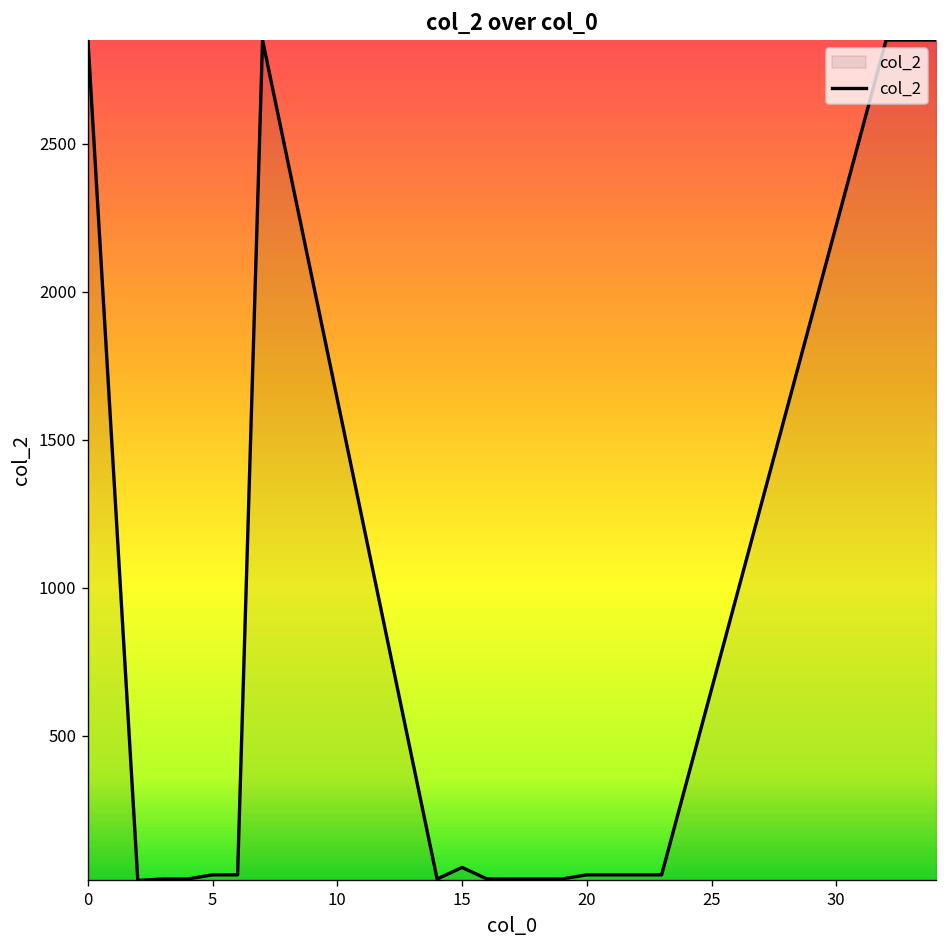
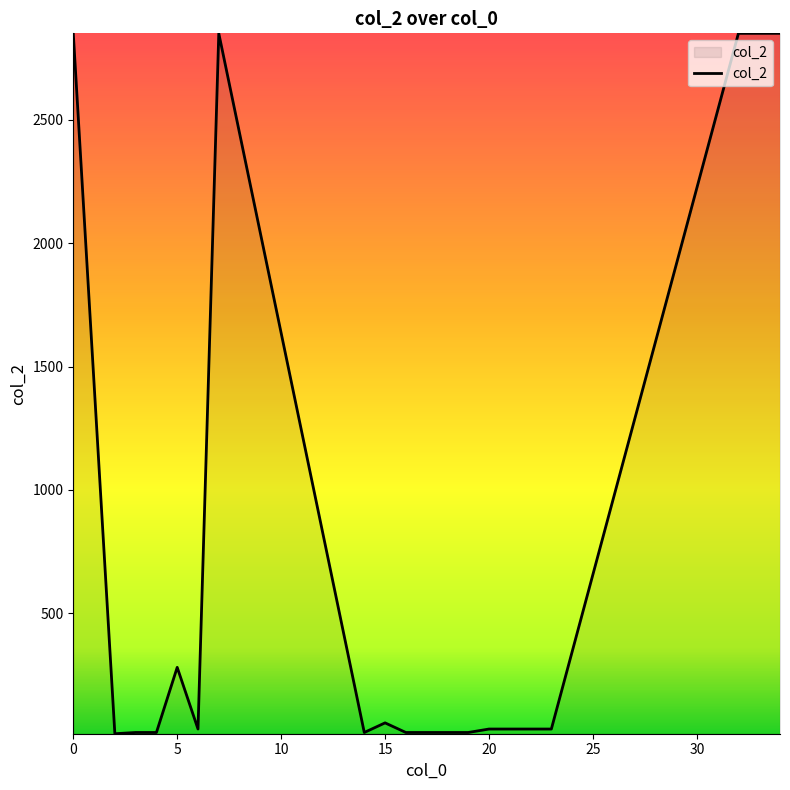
  {
    "0": 2850,
-   "5": 30,
+   "5": 280,
    "15": 60,
    "20": 30
  }
